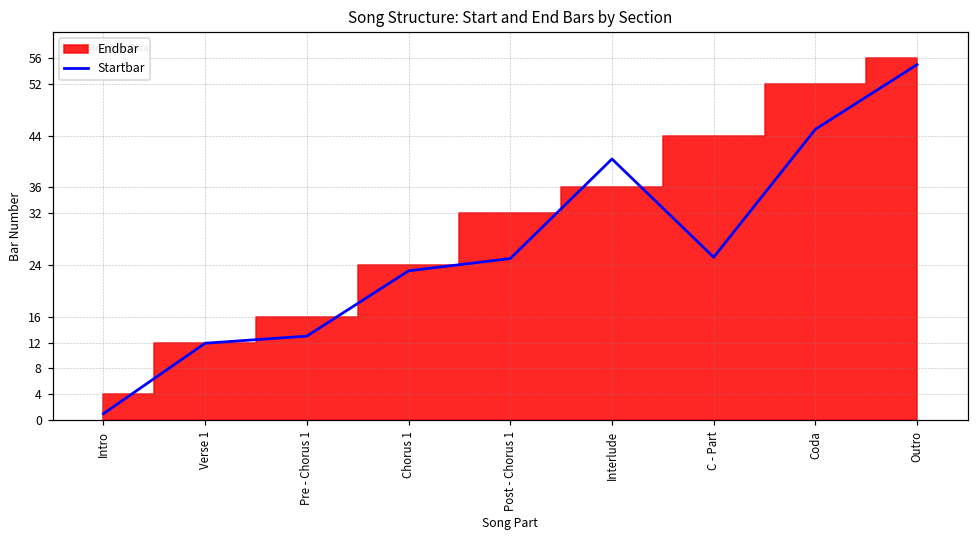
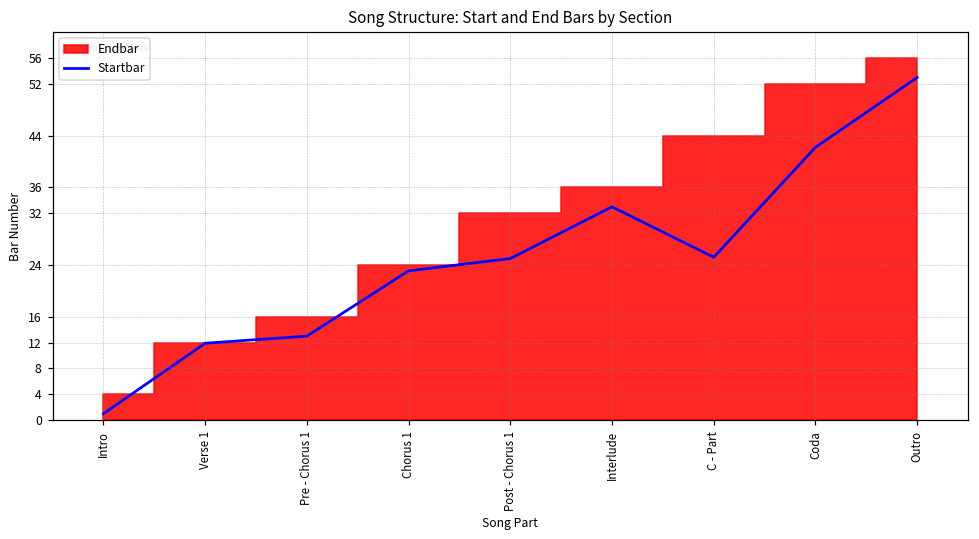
  {
    "Startbar": {
      "Intro": 1,
      "Verse 1": 12,
      "Pre - Chorus 1": 13,
      "Chorus 1": 23,
      "Post - Chorus 1": 25,
-     "Interlude": 40,
+     "Interlude": 33,
      "C - Part": 25,
-     "Coda": 45,
-     "Outro": 55
+     "Coda": 42,
+     "Outro": 53
    }
  }
